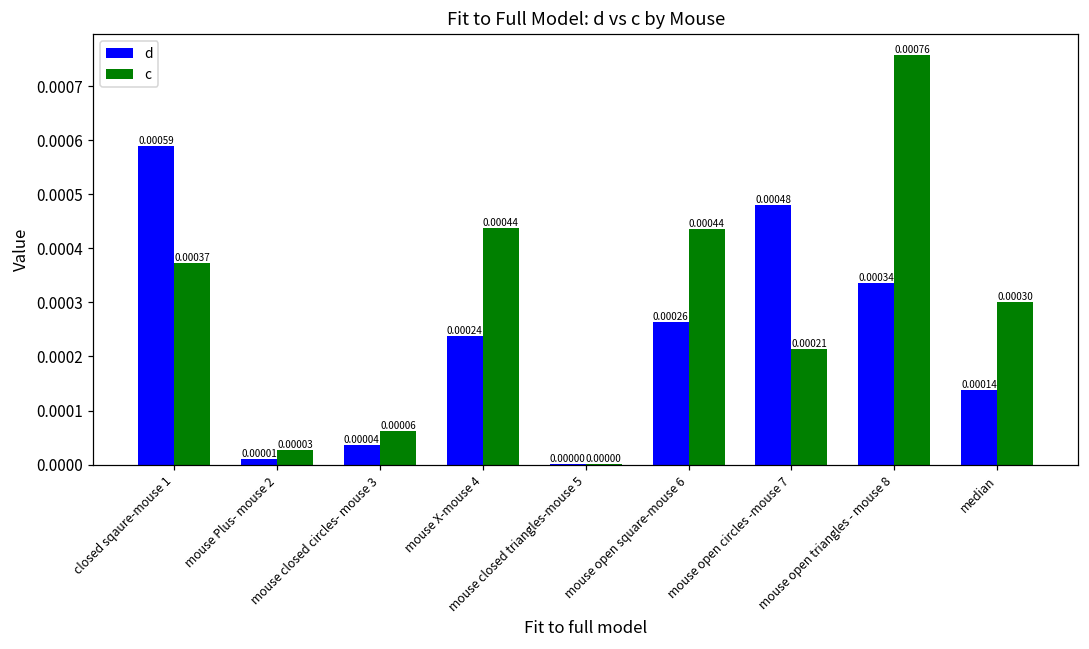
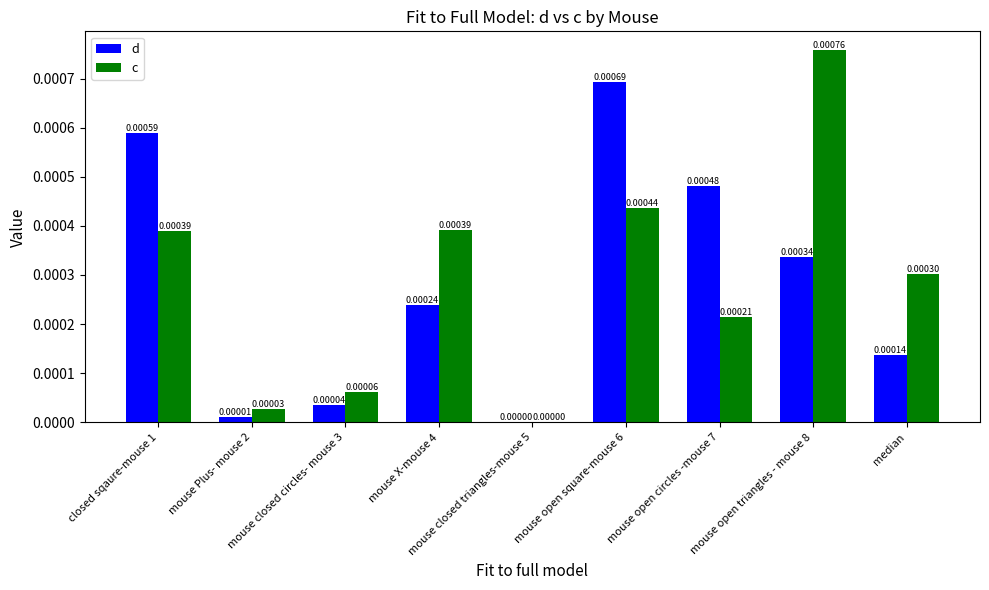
  {
    "d": {
      "closed sqaure-mouse 1": 0.00059,
      "mouse Plus- mouse 2": 0.00001,
      "mouse closed circles- mouse 3": 0.00004,
      "mouse X-mouse 4": 0.00024,
      "mouse closed triangles-mouse 5": 0.00000,
-     "mouse open square-mouse 6": 0.00026,
+     "mouse open square-mouse 6": 0.00069,
      "mouse open circles -mouse 7": 0.00048,
      "mouse open triangles - mouse 8": 0.00034,
      "median": 0.00014
    },
    "c": {
-     "closed sqaure-mouse 1": 0.00037,
+     "closed sqaure-mouse 1": 0.00039,
      "mouse Plus- mouse 2": 0.00003,
      "mouse closed circles- mouse 3": 0.00006,
-     "mouse X-mouse 4": 0.00044,
+     "mouse X-mouse 4": 0.00039,
      "mouse closed triangles-mouse 5": 0.00000,
      "mouse open square-mouse 6": 0.00044,
      "mouse open circles -mouse 7": 0.00021,
      "mouse open triangles - mouse 8": 0.00076,
      "median": 0.00030
    }
  }
